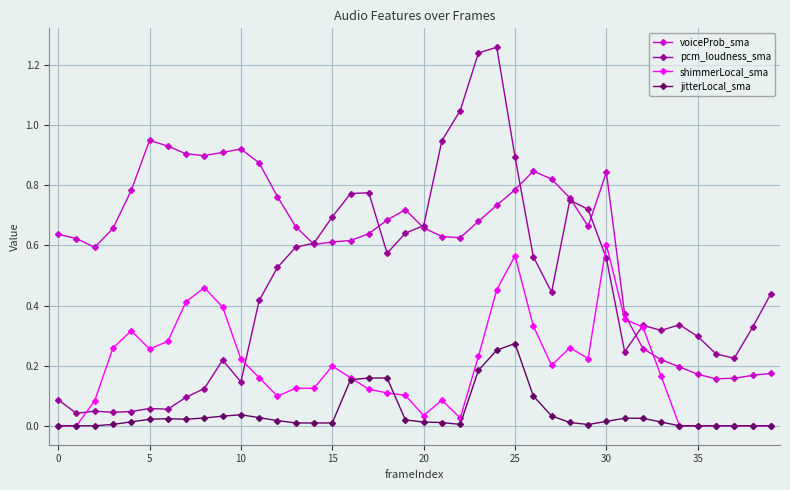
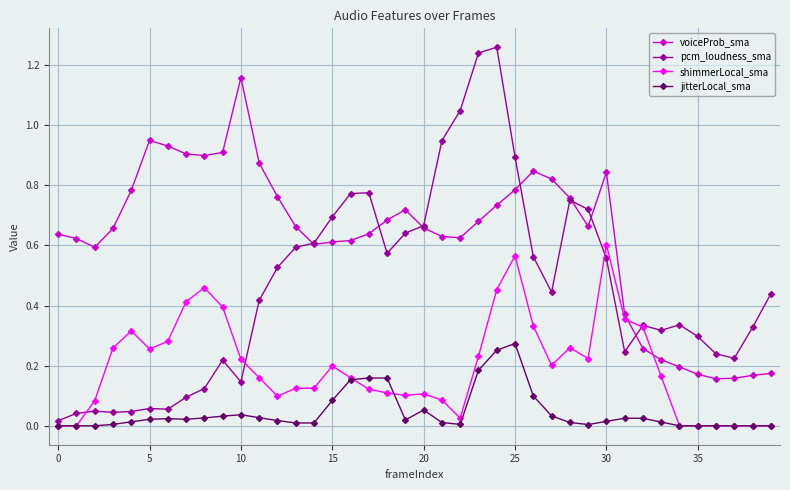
  {
    "voiceProb_sma": {
      "0": 0.64,
      "5": 0.95,
-     "10": 0.92,
+     "10": 1.16,
      "15": 0.61,
      "25": 0.78,
      "30": 0.84,
      "35": 0.17
    },
    "pcm_loudness_sma": {
-     "0": 0.09,
+     "0": 0.02,
      "5": 0.06,
      "10": 0.15,
      "15": 0.69,
      "25": 0.89,
      "30": 0.56,
      "35": 0.30
    },
    "shimmerLocal_sma": {
      "5": 0.26,
      "10": 0.22,
      "15": 0.20,
-     "20": 0.03,
+     "20": 0.11,
      "25": 0.57,
      "30": 0.60
    },
    "jitterLocal_sma": {
      "5": 0.02,
      "10": 0.04,
-     "15": 0.01,
-     "20": 0.01,
+     "15": 0.08,
+     "20": 0.05,
      "25": 0.27,
      "30": 0.01
    }
  }
